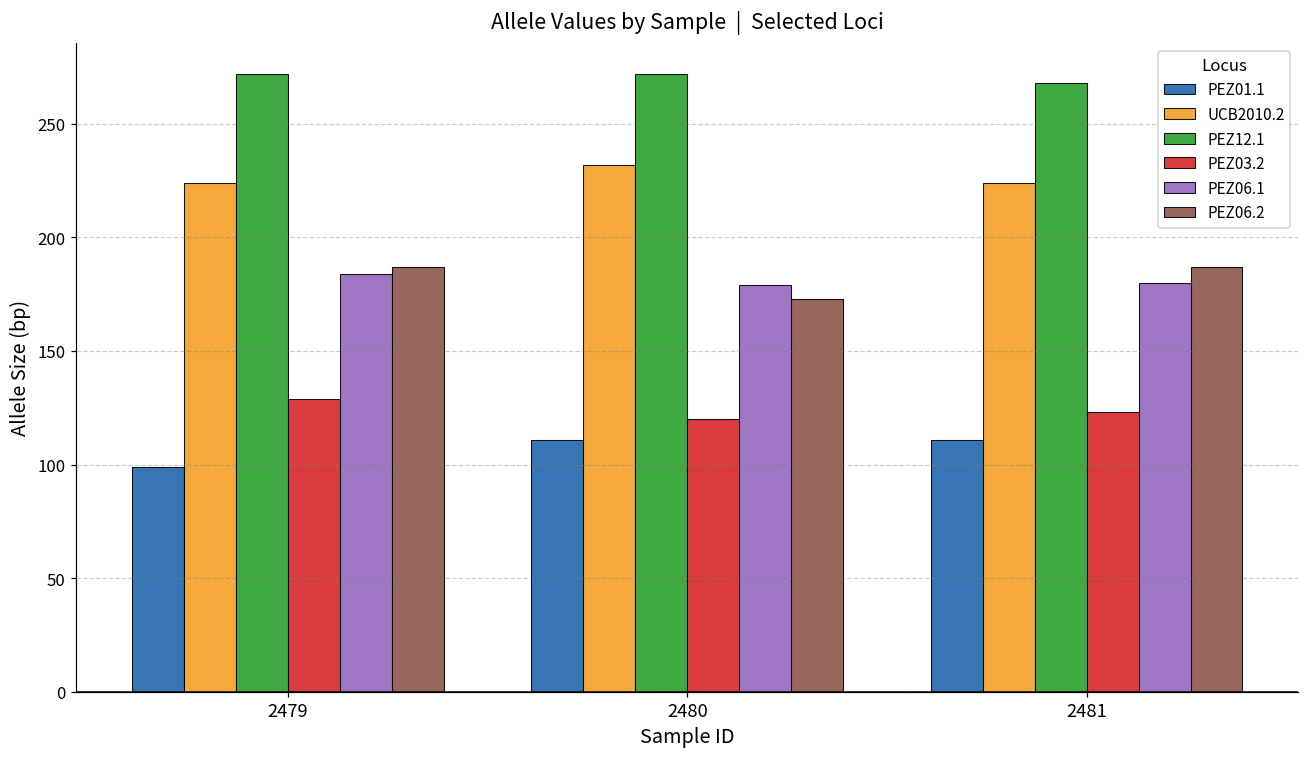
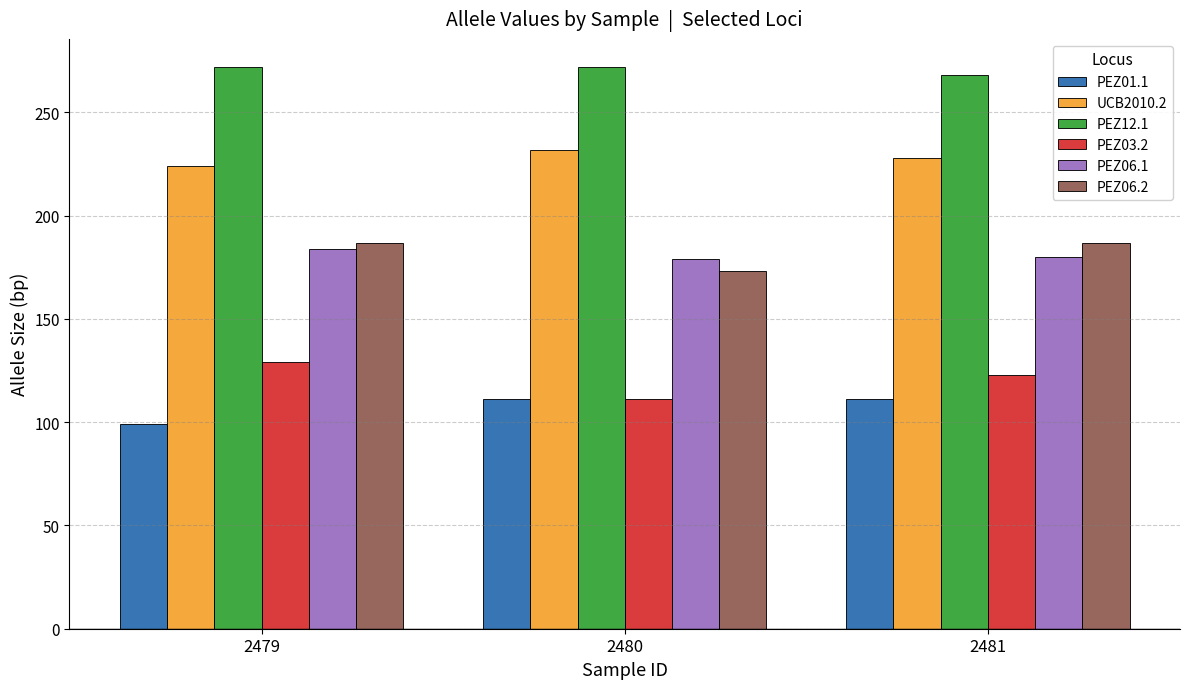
  {
    "PEZ01.1": {
      "2479": 99,
      "2480": 111,
      "2481": 111
    },
    "UCB2010.2": {
      "2479": 224,
      "2480": 232,
-     "2481": 224
+     "2481": 228
    },
    "PEZ12.1": {
      "2479": 272,
      "2480": 272,
      "2481": 268
    },
    "PEZ03.2": {
      "2479": 129,
-     "2480": 120,
+     "2480": 111,
      "2481": 123
    },
    "PEZ06.1": {
      "2479": 184,
      "2480": 179,
      "2481": 180
    },
    "PEZ06.2": {
      "2479": 187,
      "2480": 173,
      "2481": 187
    }
  }
